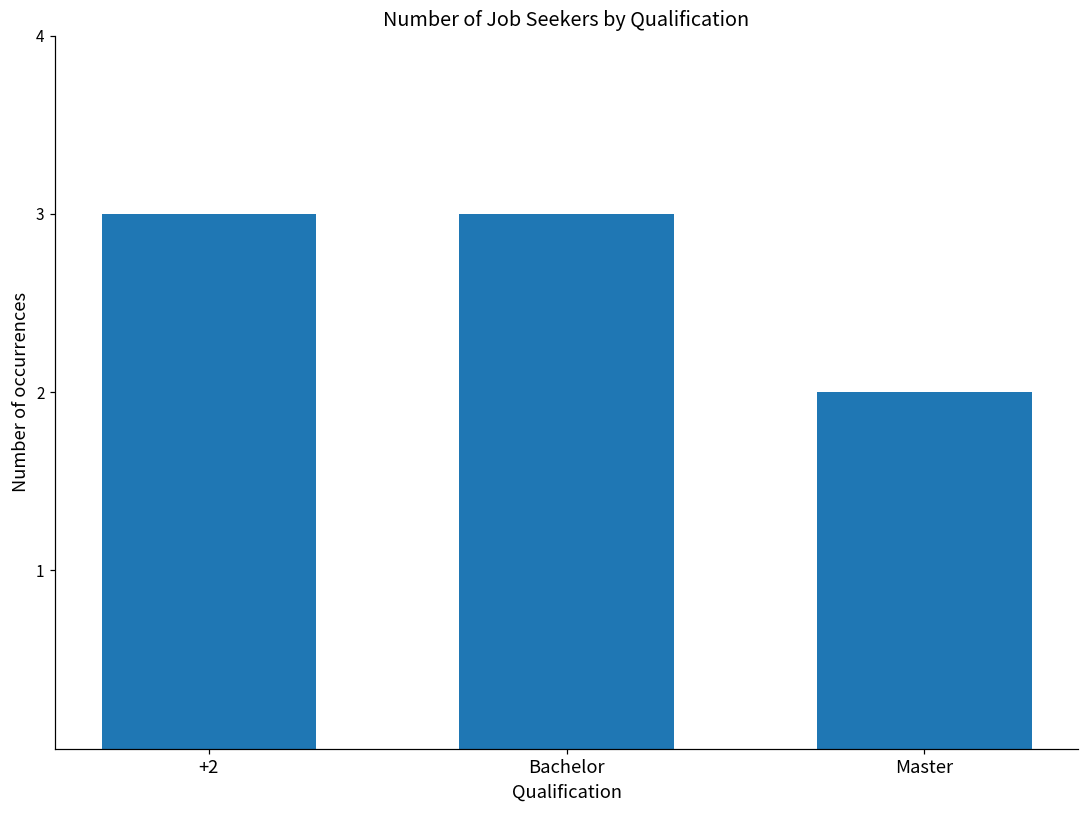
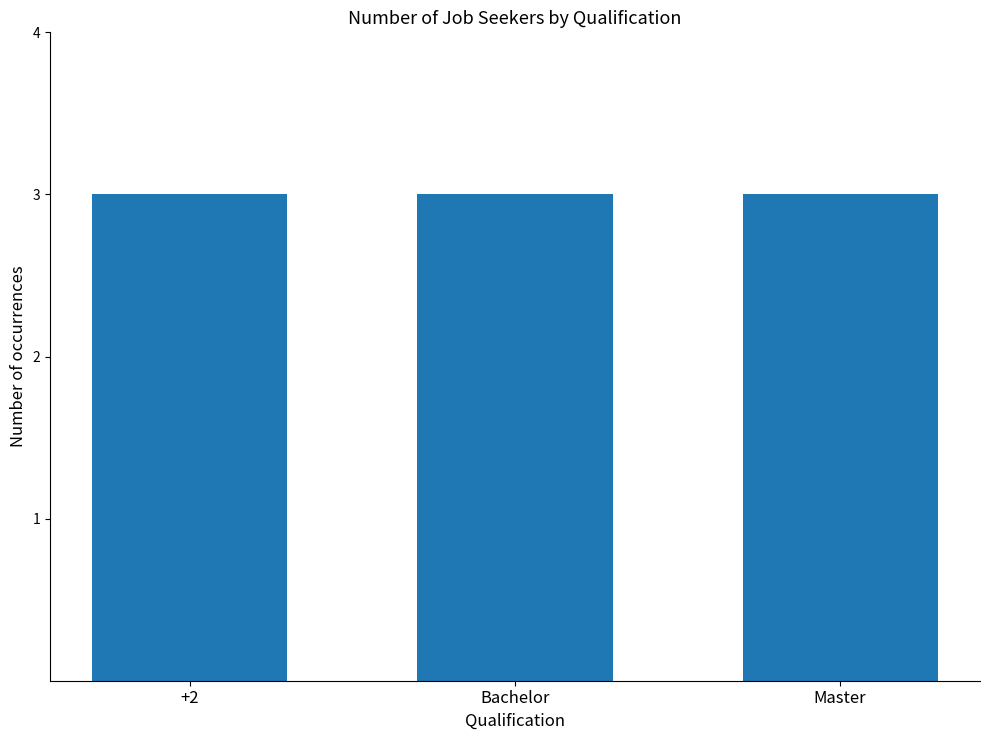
  {
    "+2": 3,
    "Bachelor": 3,
-   "Master": 2
+   "Master": 3
  }
